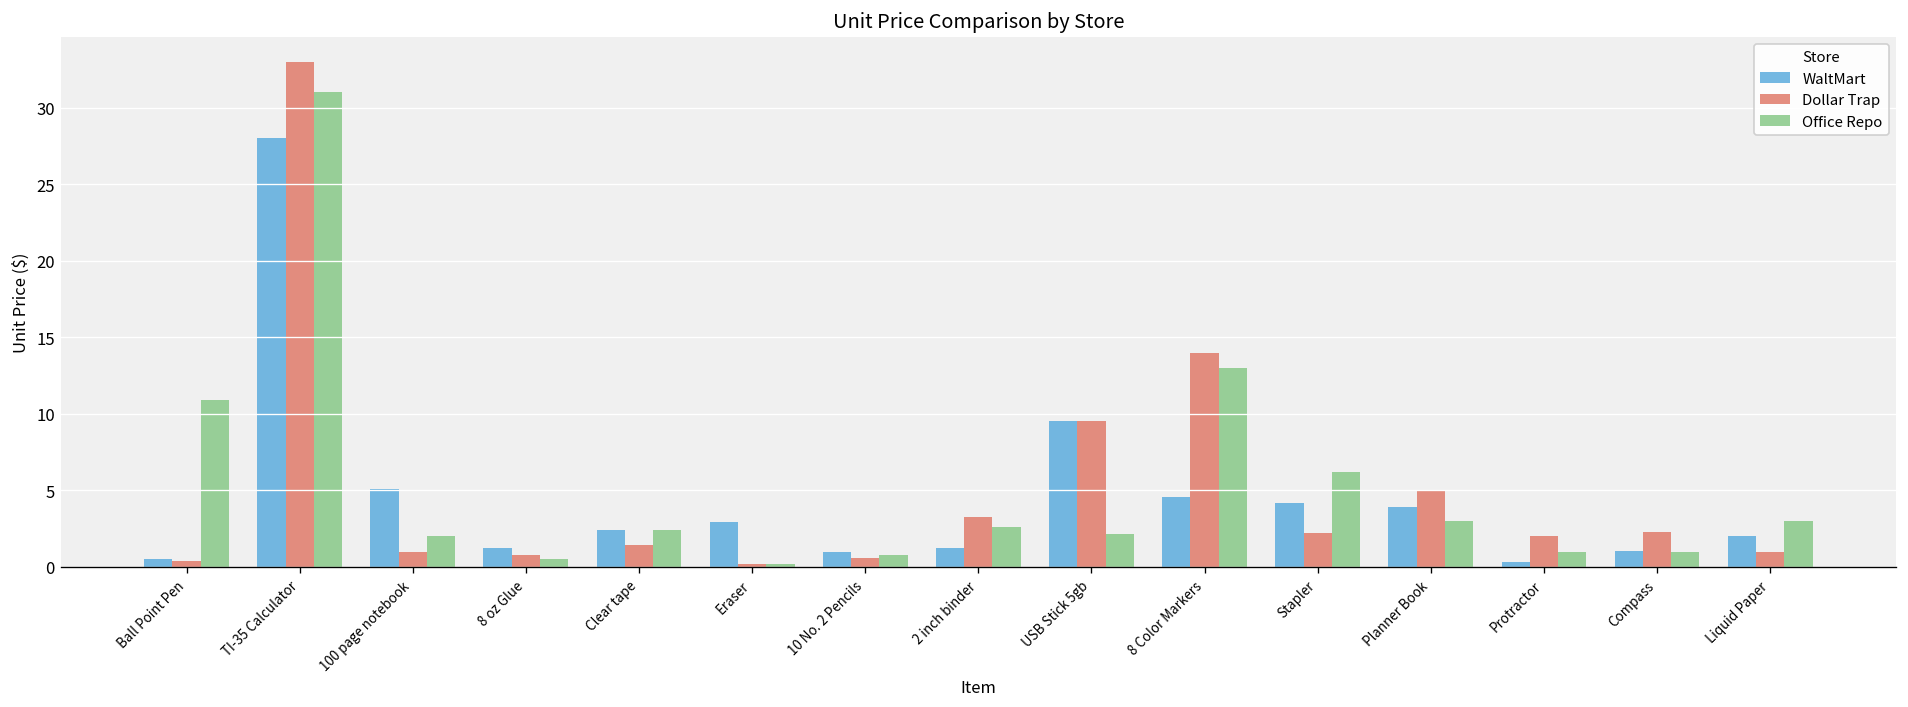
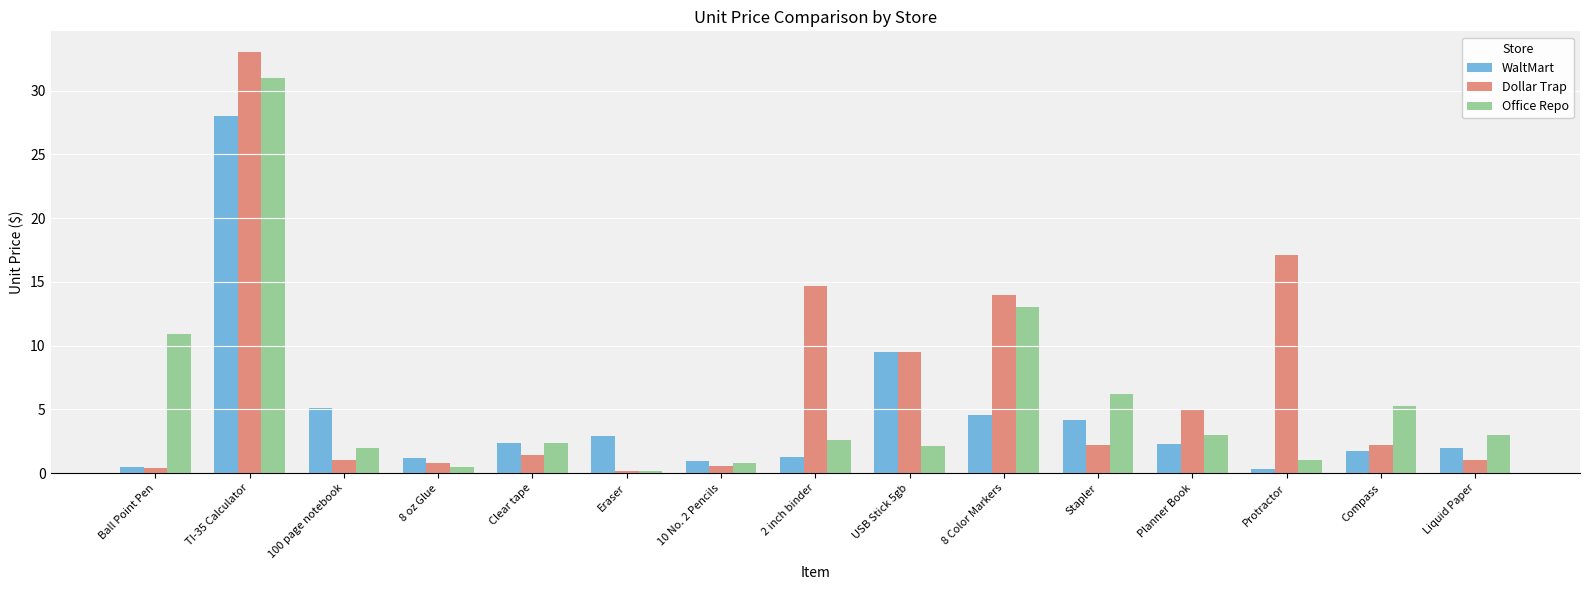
  {
    "WaltMart": {
      "Ball Point Pen": 0.5,
      "TI-35 Calculator": 28.0,
      "100 page notebook": 5.1,
      "8 oz Glue": 1.2,
      "Clear tape": 2.4,
      "Eraser": 2.9,
      "10 No. 2 Pencils": 1.0,
      "2 inch binder": 1.3,
      "USB Stick 5gb": 9.5,
      "8 Color Markers": 4.6,
      "Stapler": 4.2,
-     "Planner Book": 3.9,
+     "Planner Book": 2.3,
      "Protractor": 0.3,
-     "Compass": 1.0,
+     "Compass": 1.8,
      "Liquid Paper": 2.0
    },
    "Dollar Trap": {
      "Ball Point Pen": 0.4,
      "TI-35 Calculator": 33.0,
      "100 page notebook": 1.0,
      "8 oz Glue": 0.8,
      "Clear tape": 1.4,
      "Eraser": 0.2,
      "10 No. 2 Pencils": 0.6,
-     "2 inch binder": 3.3,
+     "2 inch binder": 14.7,
      "USB Stick 5gb": 9.5,
      "8 Color Markers": 14.0,
      "Stapler": 2.2,
      "Planner Book": 5.0,
-     "Protractor": 2.0,
+     "Protractor": 17.1,
      "Compass": 2.3,
      "Liquid Paper": 1.0
    },
    "Office Repo": {
      "Ball Point Pen": 10.9,
      "TI-35 Calculator": 31.0,
      "100 page notebook": 2.0,
      "8 oz Glue": 0.5,
      "Clear tape": 2.4,
      "Eraser": 0.2,
      "10 No. 2 Pencils": 0.8,
      "2 inch binder": 2.6,
      "USB Stick 5gb": 2.2,
      "8 Color Markers": 13.0,
      "Stapler": 6.2,
      "Planner Book": 3.0,
      "Protractor": 1.0,
-     "Compass": 1.0,
+     "Compass": 5.3,
      "Liquid Paper": 3.0
    }
  }
